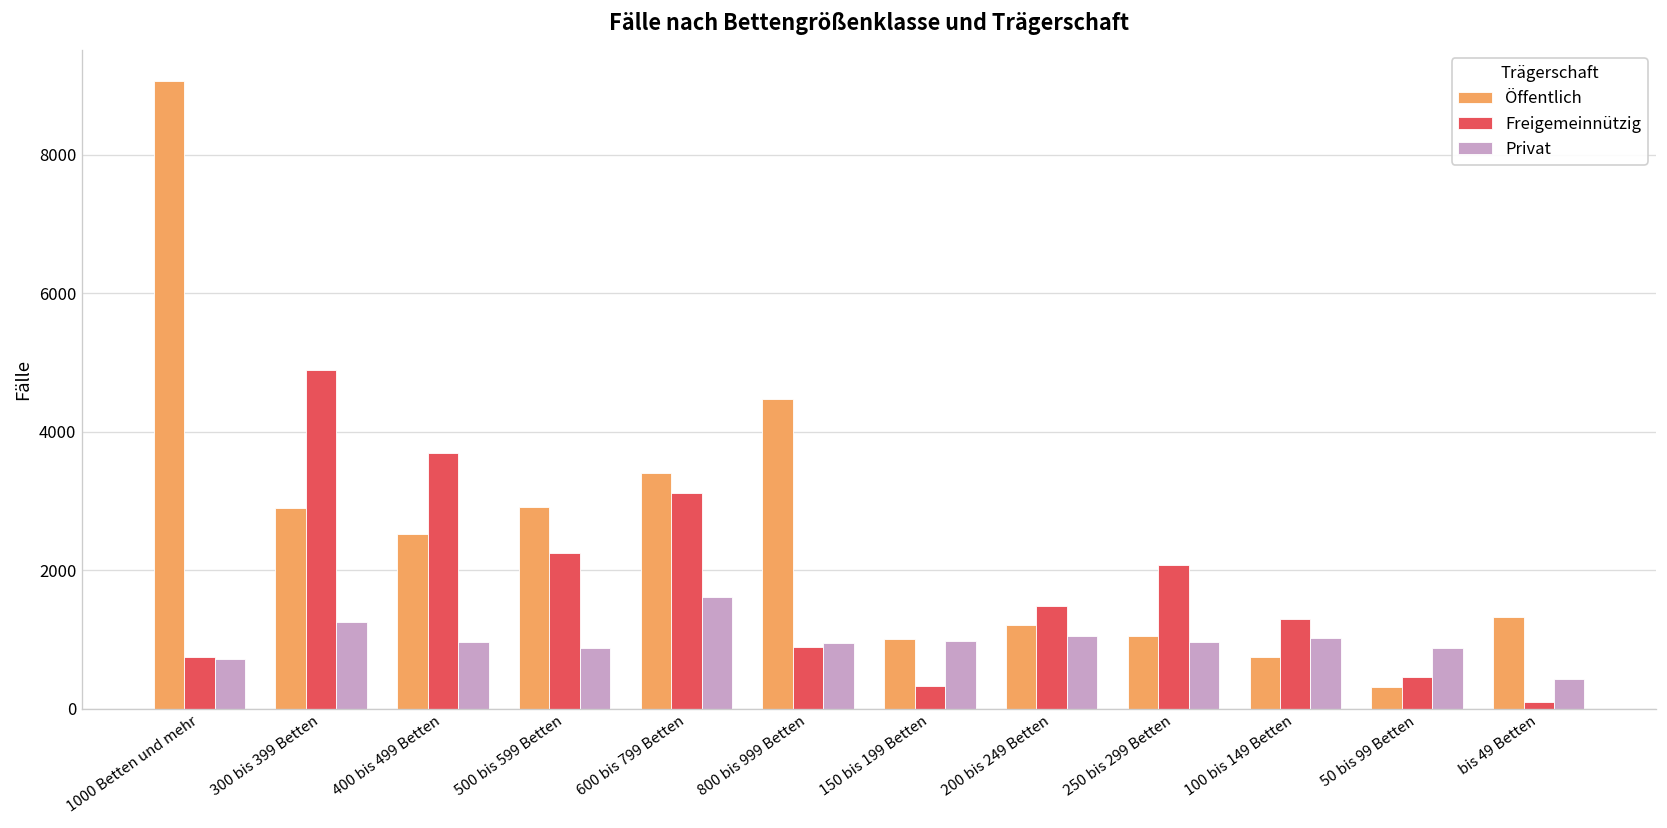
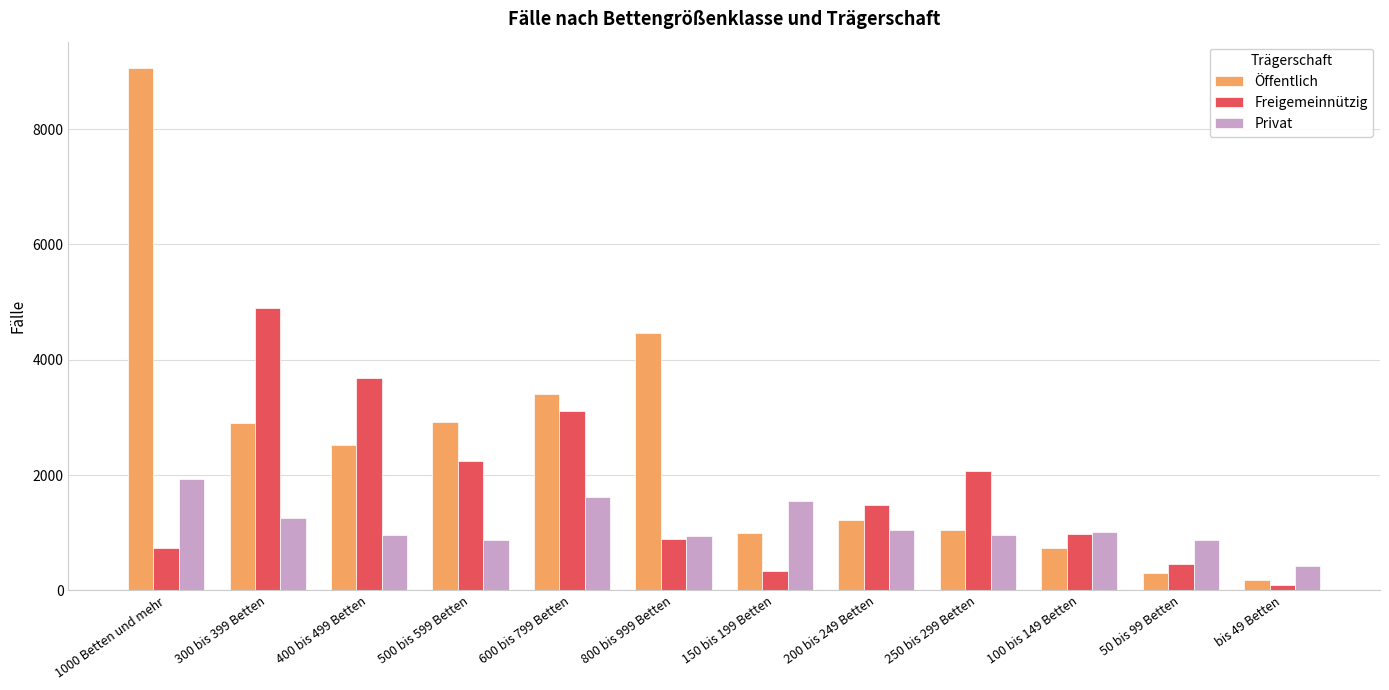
  {
    "Öffentlich": {
      "1000 Betten und mehr": 9100,
      "300 bis 399 Betten": 2900,
      "400 bis 499 Betten": 2500,
      "500 bis 599 Betten": 2900,
      "600 bis 799 Betten": 3400,
      "800 bis 999 Betten": 4500,
      "150 bis 199 Betten": 1000,
      "200 bis 249 Betten": 1200,
      "250 bis 299 Betten": 1100,
      "100 bis 149 Betten": 700,
      "50 bis 99 Betten": 300,
-     "bis 49 Betten": 1300
+     "bis 49 Betten": 200
    },
    "Freigemeinnützig": {
      "1000 Betten und mehr": 700,
      "300 bis 399 Betten": 4900,
      "400 bis 499 Betten": 3700,
      "500 bis 599 Betten": 2200,
      "600 bis 799 Betten": 3100,
      "800 bis 999 Betten": 900,
      "150 bis 199 Betten": 300,
      "200 bis 249 Betten": 1500,
      "250 bis 299 Betten": 2100,
-     "100 bis 149 Betten": 1300,
+     "100 bis 149 Betten": 1000,
      "50 bis 99 Betten": 500,
      "bis 49 Betten": 100
    },
    "Privat": {
-     "1000 Betten und mehr": 700,
+     "1000 Betten und mehr": 1900,
      "300 bis 399 Betten": 1300,
      "400 bis 499 Betten": 1000,
      "500 bis 599 Betten": 900,
      "600 bis 799 Betten": 1600,
      "800 bis 999 Betten": 1000,
-     "150 bis 199 Betten": 1000,
+     "150 bis 199 Betten": 1500,
      "200 bis 249 Betten": 1100,
      "250 bis 299 Betten": 1000,
      "100 bis 149 Betten": 1000,
      "50 bis 99 Betten": 900,
      "bis 49 Betten": 400
    }
  }
